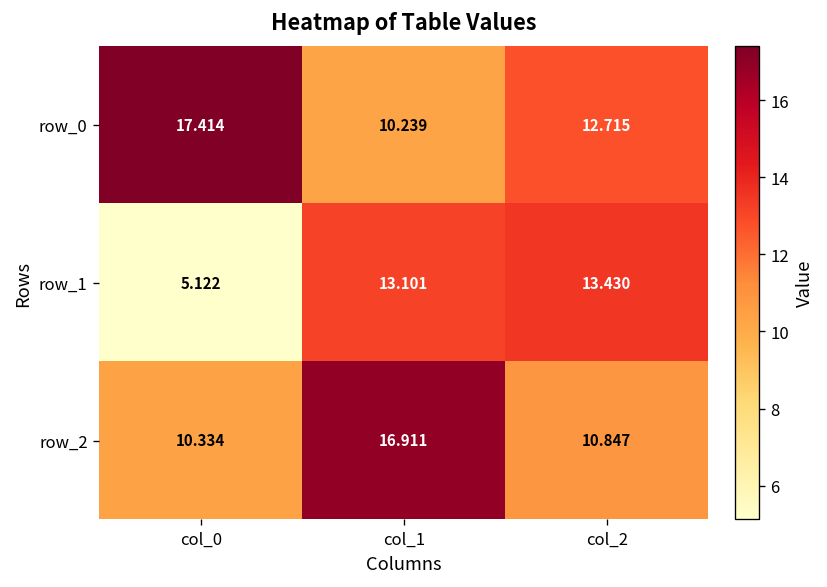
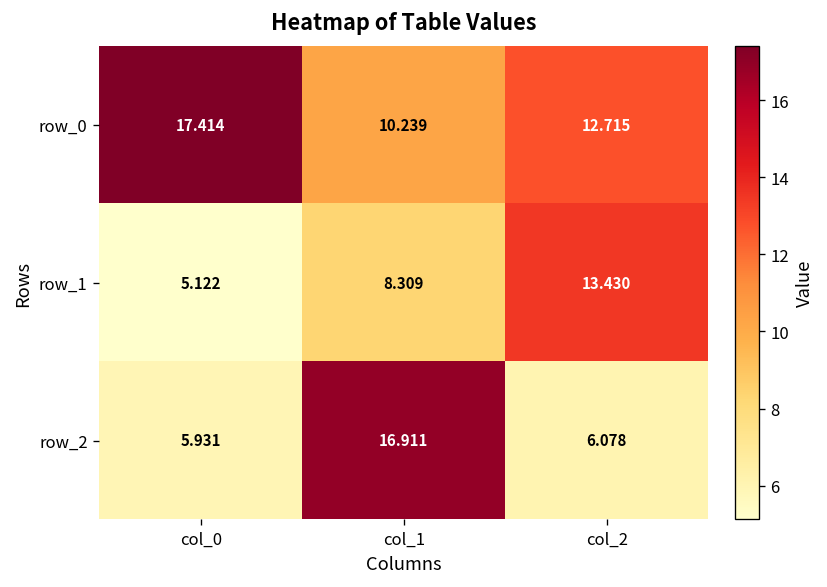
  {
    "row_0": {
      "col_0": 17.414,
      "col_1": 10.239,
      "col_2": 12.715
    },
    "row_1": {
      "col_0": 5.122,
-     "col_1": 13.101,
+     "col_1": 8.309,
      "col_2": 13.430
    },
    "row_2": {
-     "col_0": 10.334,
+     "col_0": 5.931,
      "col_1": 16.911,
-     "col_2": 10.847
+     "col_2": 6.078
    }
  }
